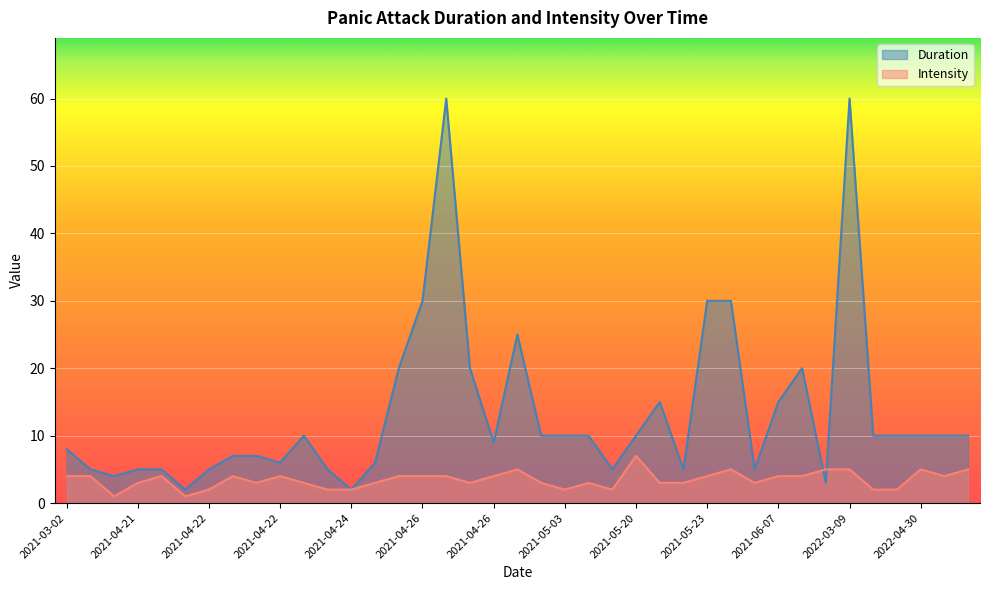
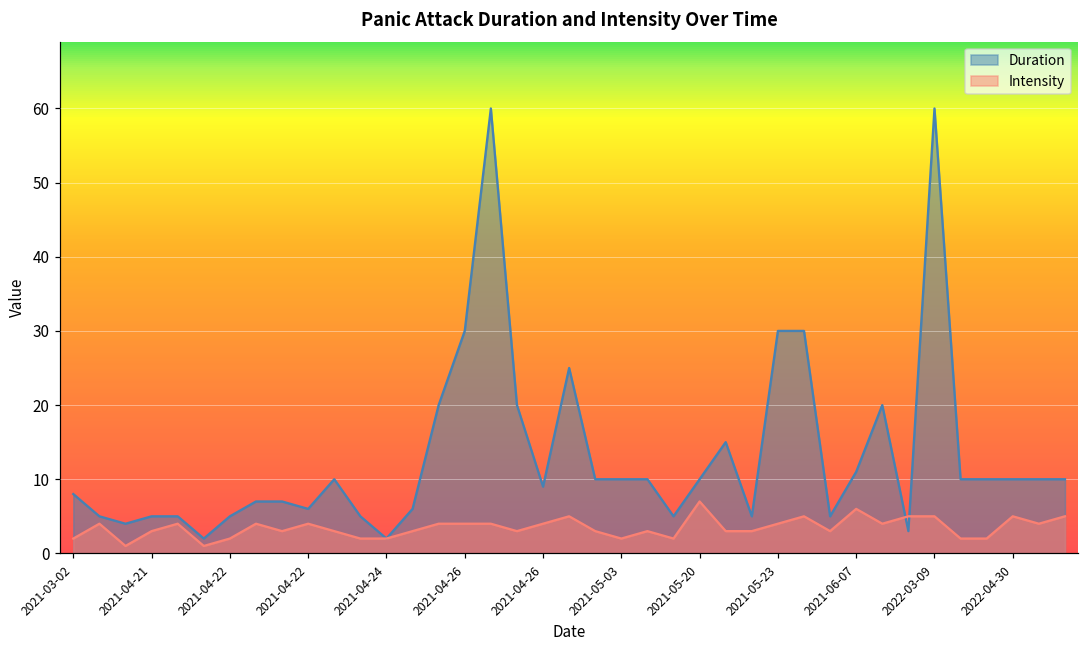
  {
    "Duration": {
      "2021-03-02": 8,
      "2021-05-03": 10,
      "2021-05-20": 10,
-     "2021-06-07": 15,
+     "2021-06-07": 11,
      "2022-03-09": 60,
      "2022-04-30": 10
    },
    "Intensity": {
-     "2021-03-02": 4,
+     "2021-03-02": 2,
      "2021-05-03": 2,
      "2021-05-20": 7,
-     "2021-06-07": 4,
+     "2021-06-07": 6,
      "2022-03-09": 5,
      "2022-04-30": 5
    }
  }
